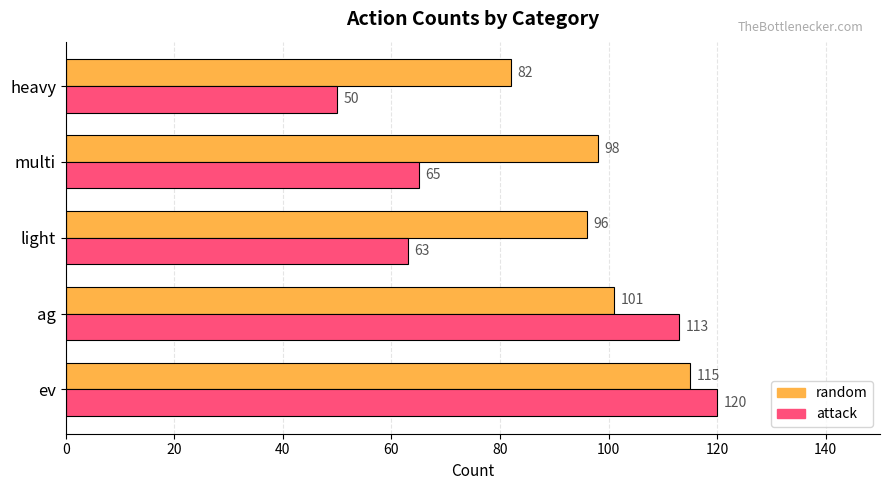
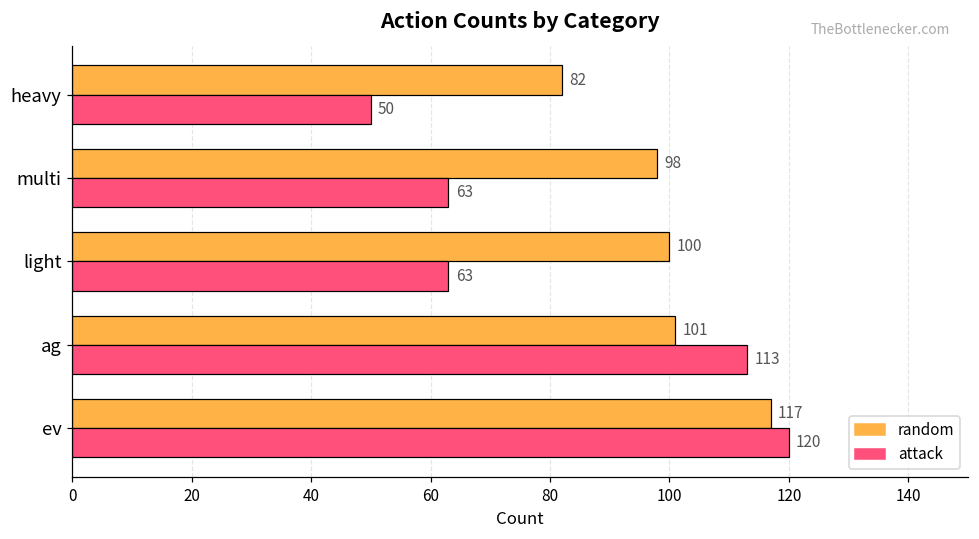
  {
    "random": {
      "heavy": 82,
      "multi": 98,
-     "light": 96,
+     "light": 100,
      "ag": 101,
-     "ev": 115
+     "ev": 117
    },
    "attack": {
      "heavy": 50,
-     "multi": 65,
+     "multi": 63,
      "light": 63,
      "ag": 113,
      "ev": 120
    }
  }
